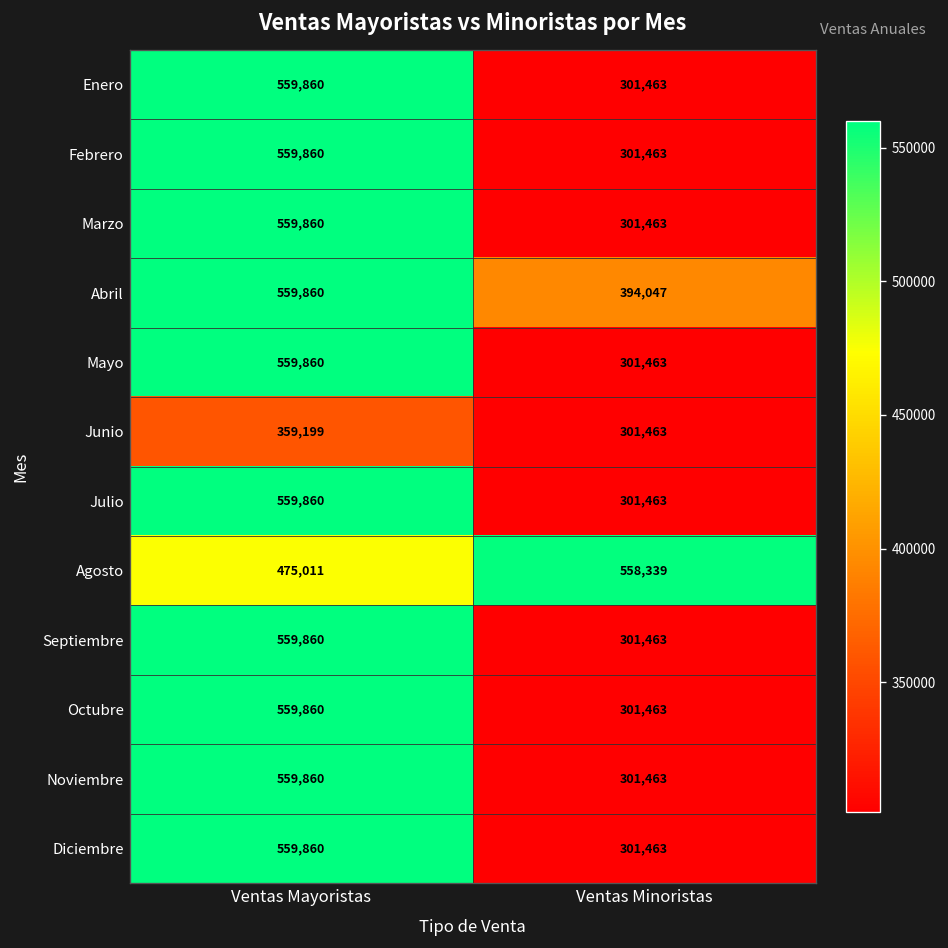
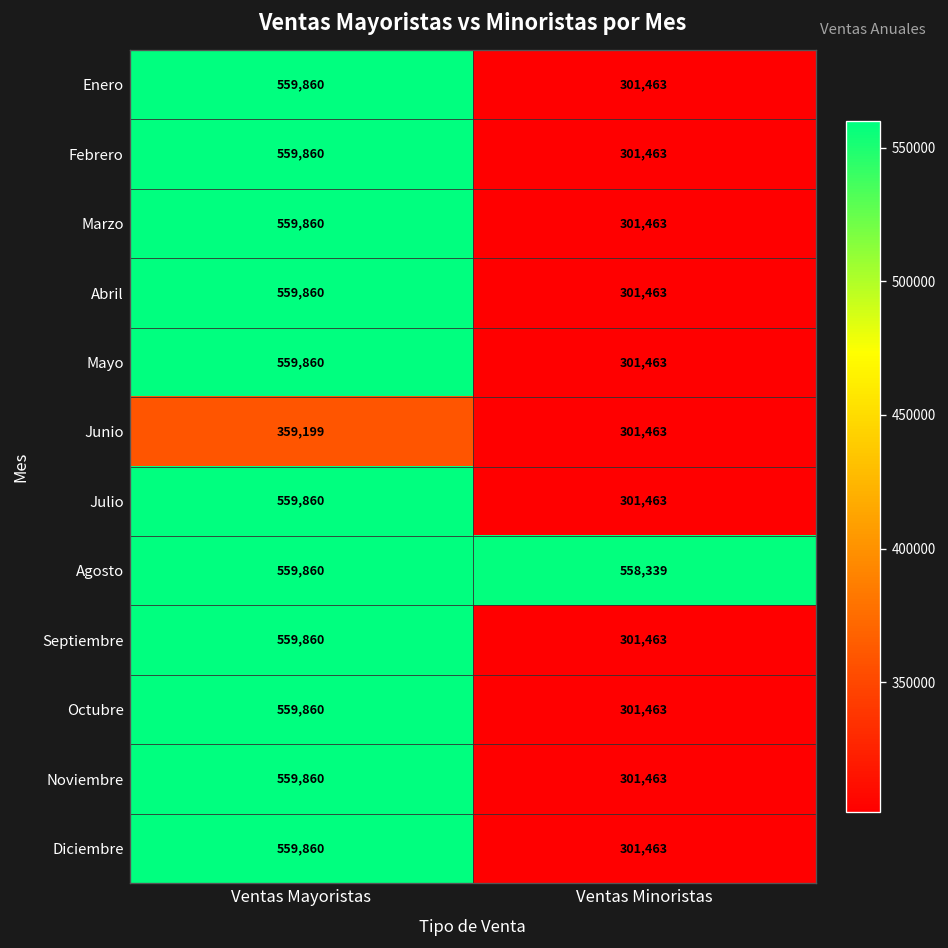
  {
    "Enero": {
      "Ventas Mayoristas": "559,860",
      "Ventas Minoristas": "301,463"
    },
    "Febrero": {
      "Ventas Mayoristas": "559,860",
      "Ventas Minoristas": "301,463"
    },
    "Marzo": {
      "Ventas Mayoristas": "559,860",
      "Ventas Minoristas": "301,463"
    },
    "Abril": {
      "Ventas Mayoristas": "559,860",
-     "Ventas Minoristas": "394,047"
+     "Ventas Minoristas": "301,463"
    },
    "Mayo": {
      "Ventas Mayoristas": "559,860",
      "Ventas Minoristas": "301,463"
    },
    "Junio": {
      "Ventas Mayoristas": "359,199",
      "Ventas Minoristas": "301,463"
    },
    "Julio": {
      "Ventas Mayoristas": "559,860",
      "Ventas Minoristas": "301,463"
    },
    "Agosto": {
-     "Ventas Mayoristas": "475,011",
+     "Ventas Mayoristas": "559,860",
      "Ventas Minoristas": "558,339"
    },
    "Septiembre": {
      "Ventas Mayoristas": "559,860",
      "Ventas Minoristas": "301,463"
    },
    "Octubre": {
      "Ventas Mayoristas": "559,860",
      "Ventas Minoristas": "301,463"
    },
    "Noviembre": {
      "Ventas Mayoristas": "559,860",
      "Ventas Minoristas": "301,463"
    },
    "Diciembre": {
      "Ventas Mayoristas": "559,860",
      "Ventas Minoristas": "301,463"
    }
  }
